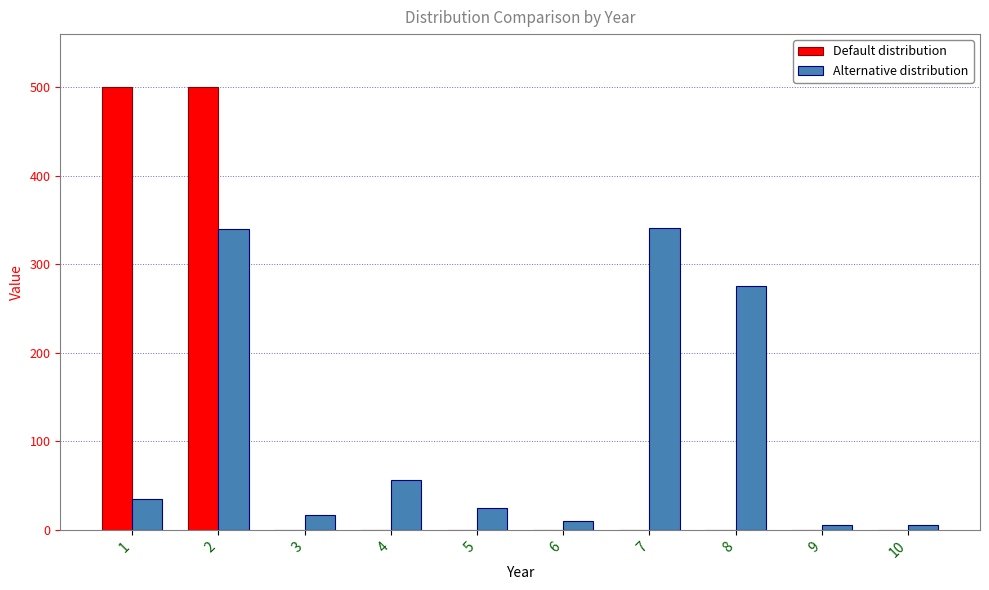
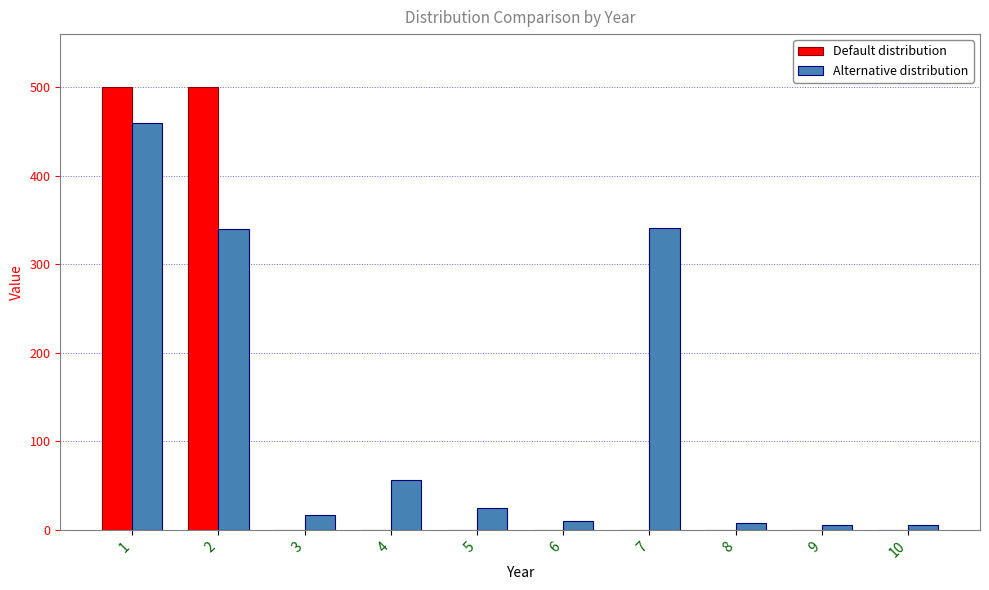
  {
    "Default distribution": {
      "1": 500,
      "2": 500,
      "3": 0,
      "4": 0,
      "5": 0,
      "6": 0,
      "7": 0,
      "8": 0,
      "9": 0,
      "10": 0
    },
    "Alternative distribution": {
-     "1": 40,
+     "1": 460,
      "2": 340,
      "3": 20,
      "4": 60,
      "5": 30,
      "6": 10,
      "7": 340,
-     "8": 280,
+     "8": 10,
      "9": 10,
      "10": 10
    }
  }
